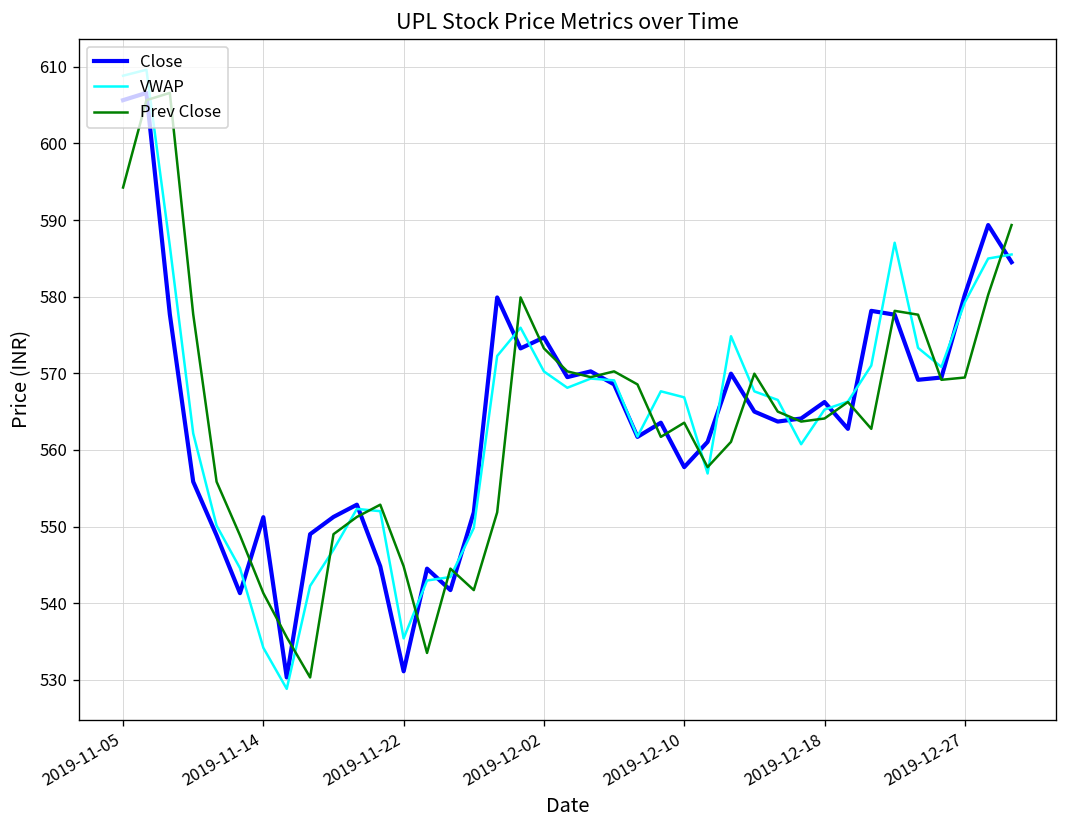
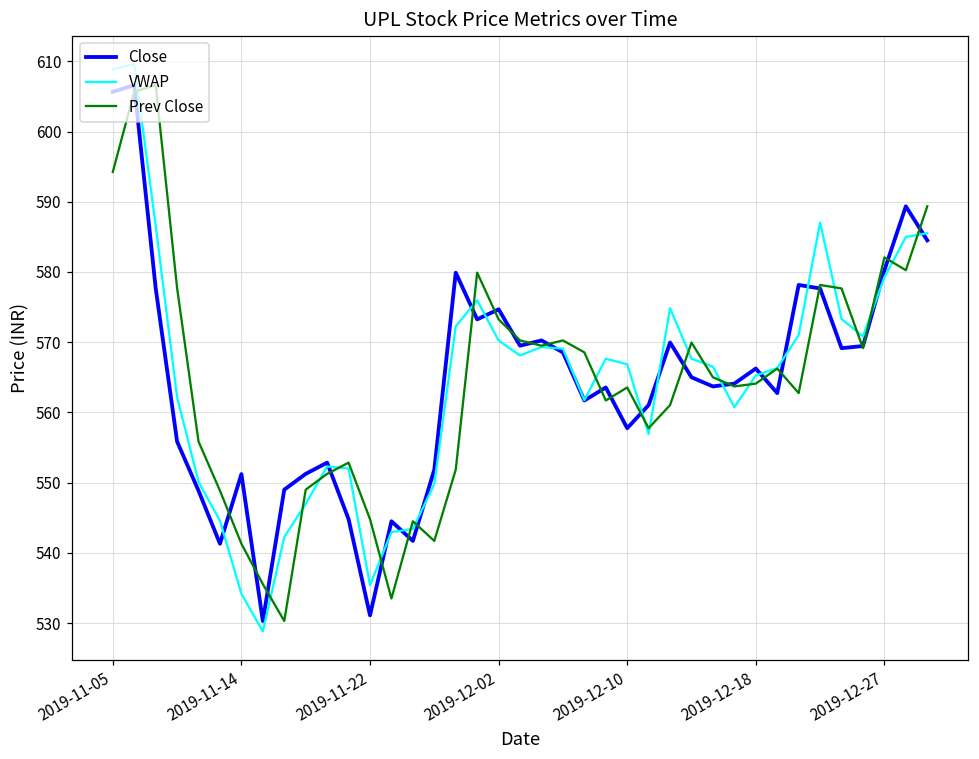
  {
    "Close": {
      "2019-11-14": 551,
      "2019-11-22": 531,
      "2019-12-02": 575,
      "2019-12-10": 558,
      "2019-12-18": 566,
      "2019-12-27": 580
    },
    "VWAP": {
      "2019-11-14": 534,
      "2019-11-22": 535,
      "2019-12-02": 570,
      "2019-12-10": 567,
      "2019-12-18": 565,
      "2019-12-27": 579
    },
    "Prev Close": {
      "2019-11-05": 594,
      "2019-11-14": 541,
      "2019-11-22": 545,
      "2019-12-02": 573,
      "2019-12-10": 564,
      "2019-12-18": 564,
-     "2019-12-27": 569
+     "2019-12-27": 582
    }
  }
